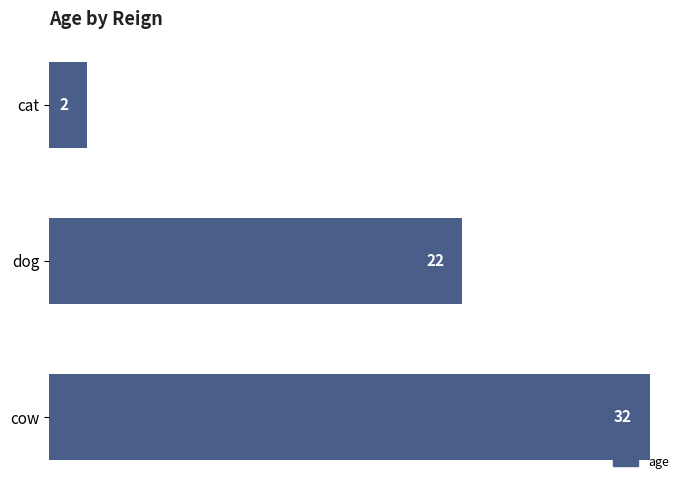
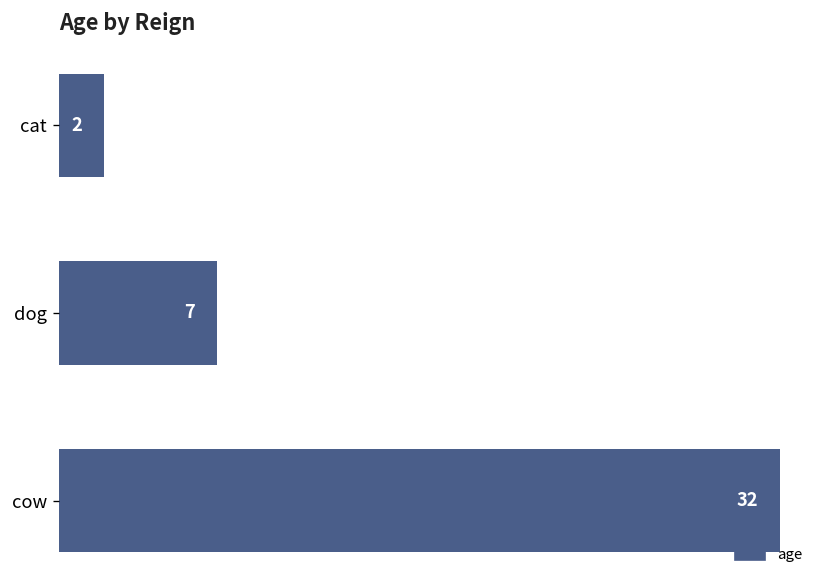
  {
    "cat": 2,
-   "dog": 22,
+   "dog": 7,
    "cow": 32
  }
